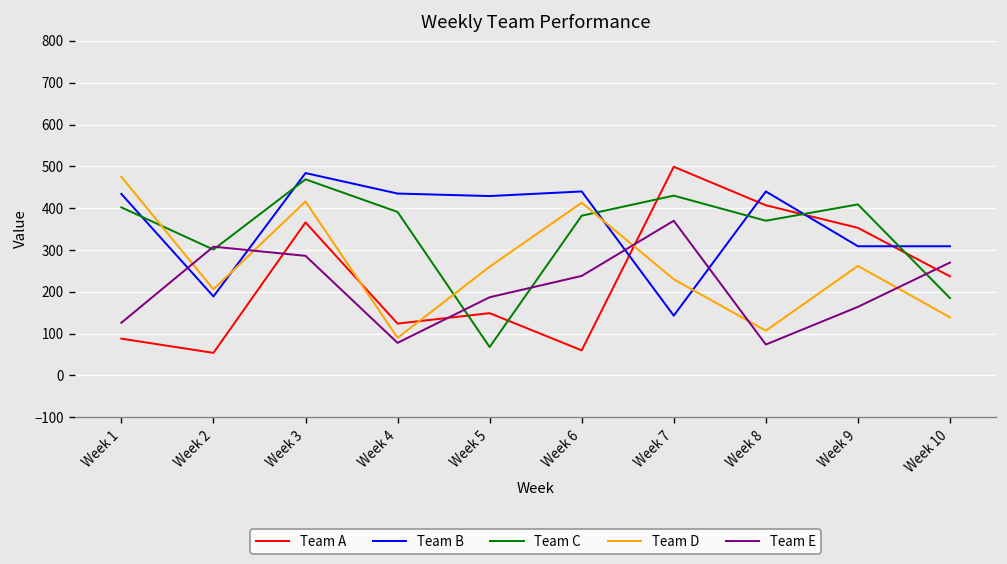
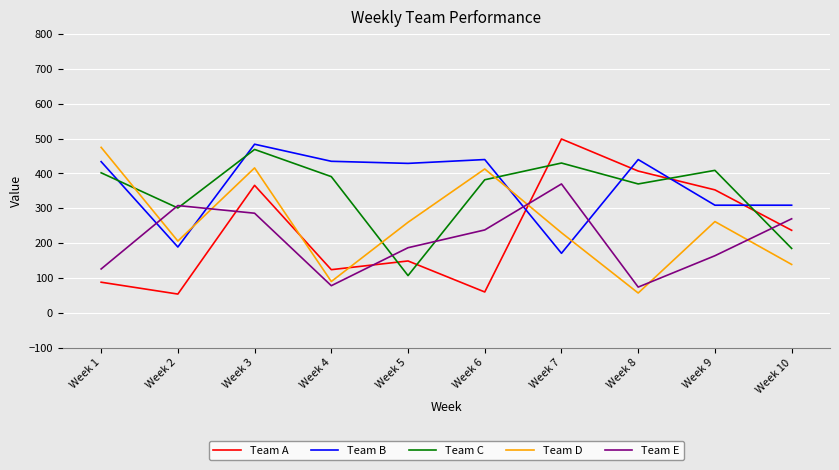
  {
    "Team A": {
      "Week 1": 90,
      "Week 2": 50,
      "Week 3": 370,
      "Week 4": 120,
      "Week 5": 150,
      "Week 6": 60,
      "Week 7": 500,
      "Week 8": 410,
      "Week 9": 350,
      "Week 10": 240
    },
    "Team B": {
      "Week 1": 430,
      "Week 2": 190,
      "Week 3": 480,
      "Week 4": 440,
      "Week 5": 430,
      "Week 6": 440,
-     "Week 7": 140,
+     "Week 7": 170,
      "Week 8": 440,
      "Week 9": 310,
      "Week 10": 310
    },
    "Team C": {
      "Week 1": 400,
      "Week 3": 470,
      "Week 4": 390,
-     "Week 5": 70,
+     "Week 5": 110,
      "Week 6": 380,
      "Week 7": 430,
      "Week 8": 370,
      "Week 9": 410,
      "Week 10": 190
    },
    "Team D": {
      "Week 1": 480,
      "Week 2": 210,
      "Week 3": 420,
      "Week 4": 90,
      "Week 5": 260,
      "Week 6": 410,
      "Week 7": 230,
-     "Week 8": 110,
+     "Week 8": 60,
      "Week 9": 260,
      "Week 10": 140
    },
    "Team E": {
      "Week 1": 130,
      "Week 3": 290,
      "Week 4": 80,
      "Week 5": 190,
      "Week 6": 240,
      "Week 7": 370,
      "Week 8": 70,
      "Week 9": 160,
      "Week 10": 270
    }
  }
